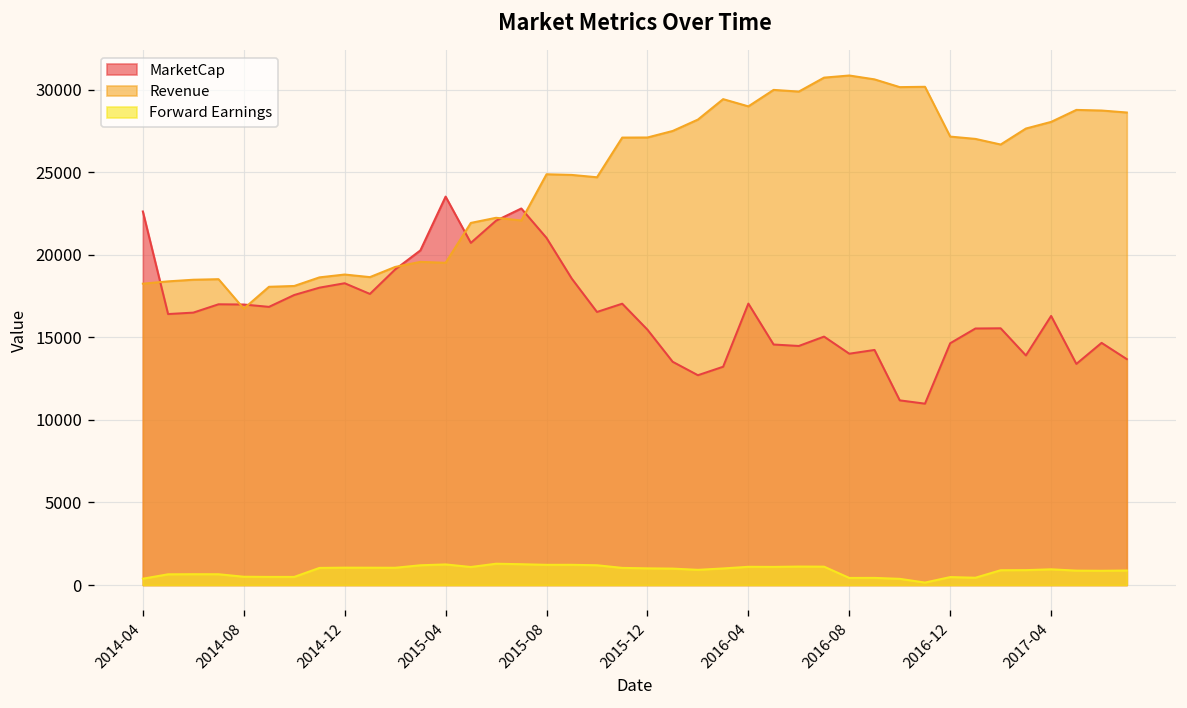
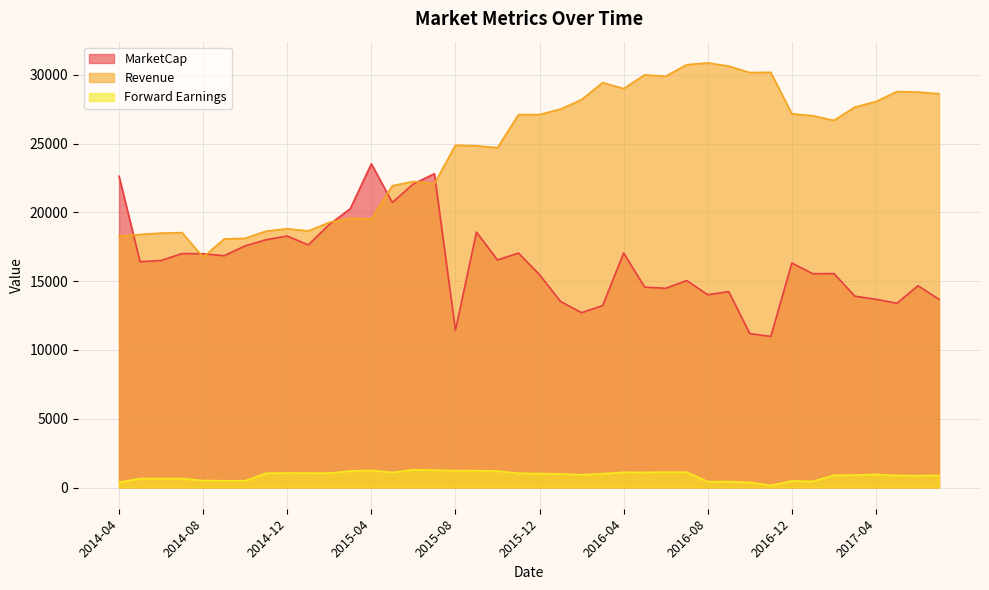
  {
    "MarketCap": {
      "2014-04": 22600,
      "2014-08": 17000,
      "2014-12": 18300,
      "2015-04": 23500,
-     "2015-08": 21000,
+     "2015-08": 11400,
      "2015-12": 15500,
      "2016-04": 17100,
      "2016-08": 14000,
-     "2016-12": 14700,
-     "2017-04": 16300
+     "2016-12": 16300,
+     "2017-04": 13700
    }
  }
